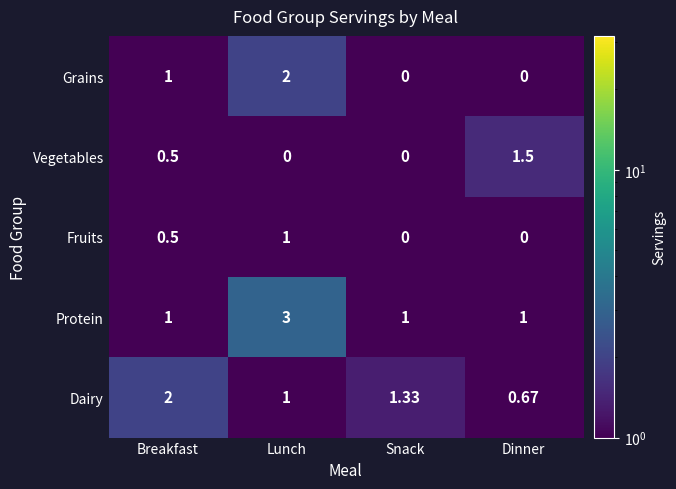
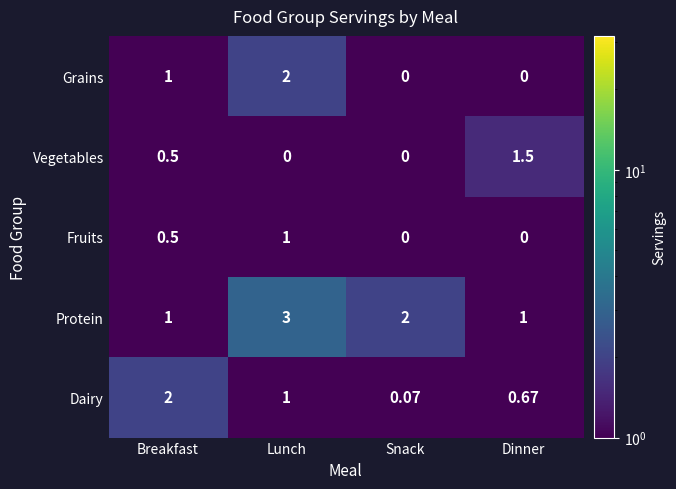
  {
    "Grains": {
      "Breakfast": 1,
      "Lunch": 2,
      "Snack": 0,
      "Dinner": 0
    },
    "Vegetables": {
      "Breakfast": 0.5,
      "Lunch": 0,
      "Snack": 0,
      "Dinner": 1.5
    },
    "Fruits": {
      "Breakfast": 0.5,
      "Lunch": 1,
      "Snack": 0,
      "Dinner": 0
    },
    "Protein": {
      "Breakfast": 1,
      "Lunch": 3,
-     "Snack": 1,
+     "Snack": 2,
      "Dinner": 1
    },
    "Dairy": {
      "Breakfast": 2,
      "Lunch": 1,
-     "Snack": 1.33,
+     "Snack": 0.07,
      "Dinner": 0.67
    }
  }
